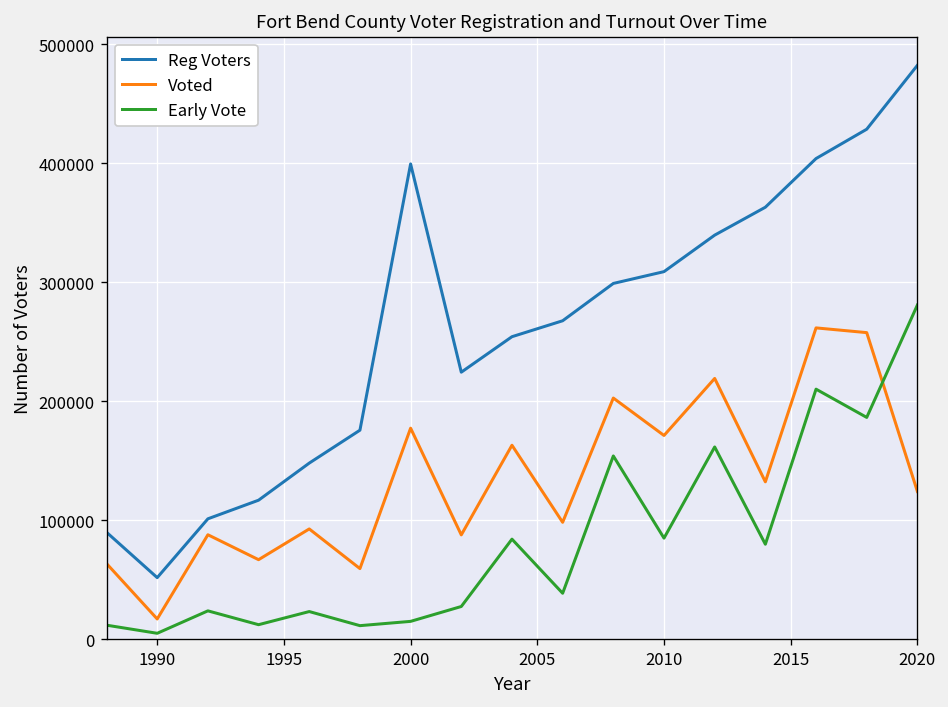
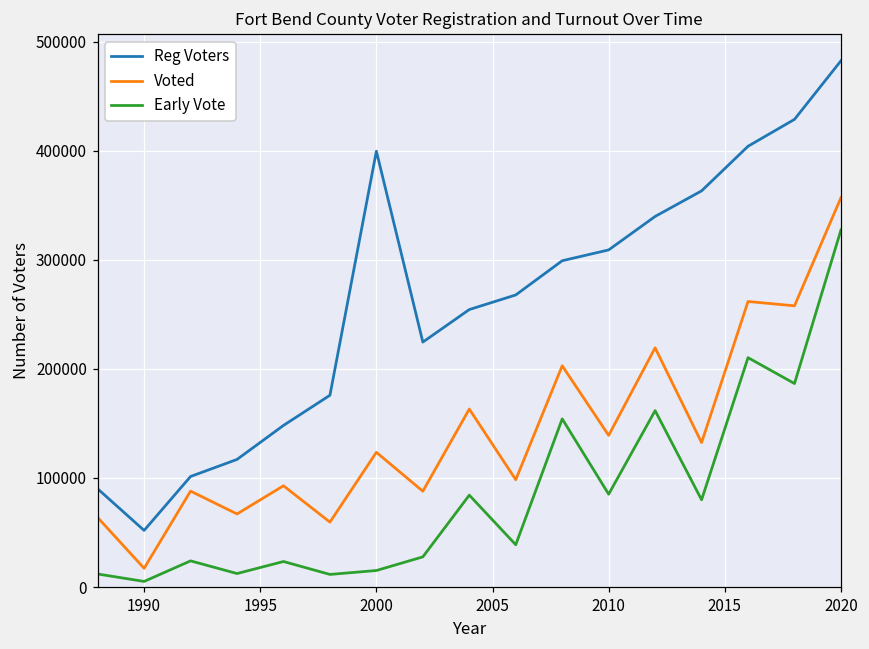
  {
    "Reg Voters": {
      "1990": 50000,
      "2000": 400000,
      "2010": 310000,
      "2020": 480000
    },
    "Voted": {
      "1990": 20000,
-     "2000": 180000,
-     "2010": 170000,
-     "2020": 120000
+     "2000": 120000,
+     "2010": 140000,
+     "2020": 360000
    },
    "Early Vote": {
      "1990": 10000,
      "2000": 20000,
      "2010": 90000,
-     "2020": 280000
+     "2020": 330000
    }
  }
